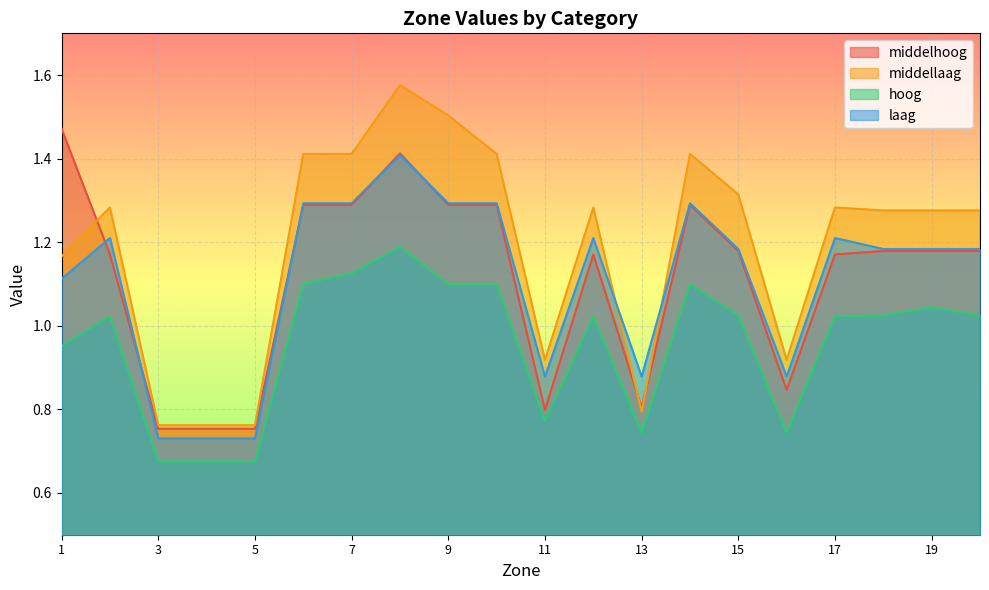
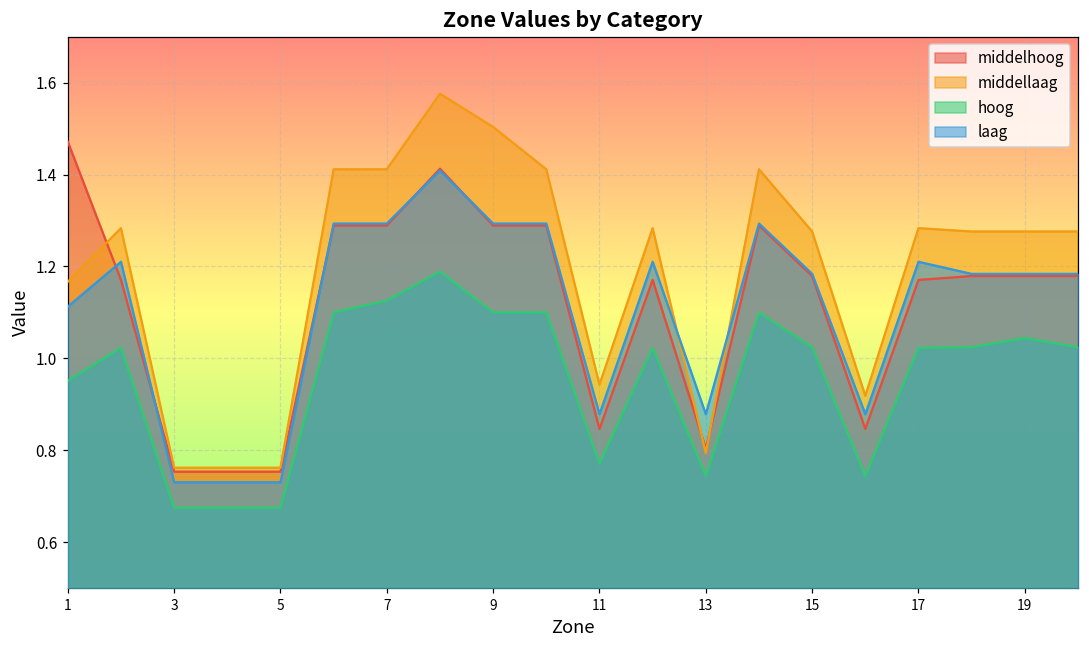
  {
    "middelhoog": {
      "1": 1.47,
      "3": 0.75,
      "5": 0.75,
-     "11": 0.80,
+     "11": 0.85,
      "13": 0.80,
      "17": 1.17
    },
    "middellaag": {
      "1": 1.17,
      "3": 0.76,
      "5": 0.76,
      "7": 1.41,
      "9": 1.50,
-     "11": 0.92,
+     "11": 0.94,
      "13": 0.79,
-     "15": 1.31,
+     "15": 1.28,
      "17": 1.28,
      "19": 1.28
    },
    "hoog": {
      "1": 0.95,
      "3": 0.68,
      "5": 0.68,
      "7": 1.13,
      "9": 1.10,
      "11": 0.77,
      "13": 0.74,
      "15": 1.02,
      "17": 1.02,
      "19": 1.04
    },
    "laag": {
      "1": 1.11,
      "3": 0.73,
      "5": 0.73,
      "11": 0.88,
      "13": 0.88,
      "17": 1.21
    }
  }
